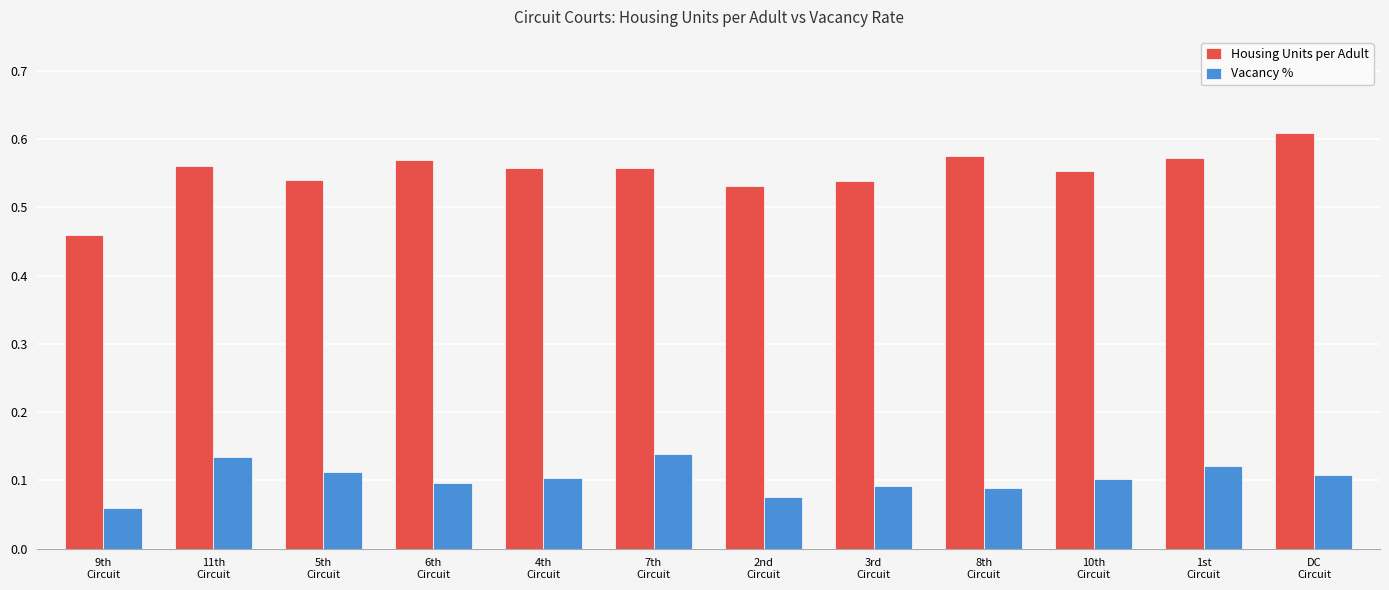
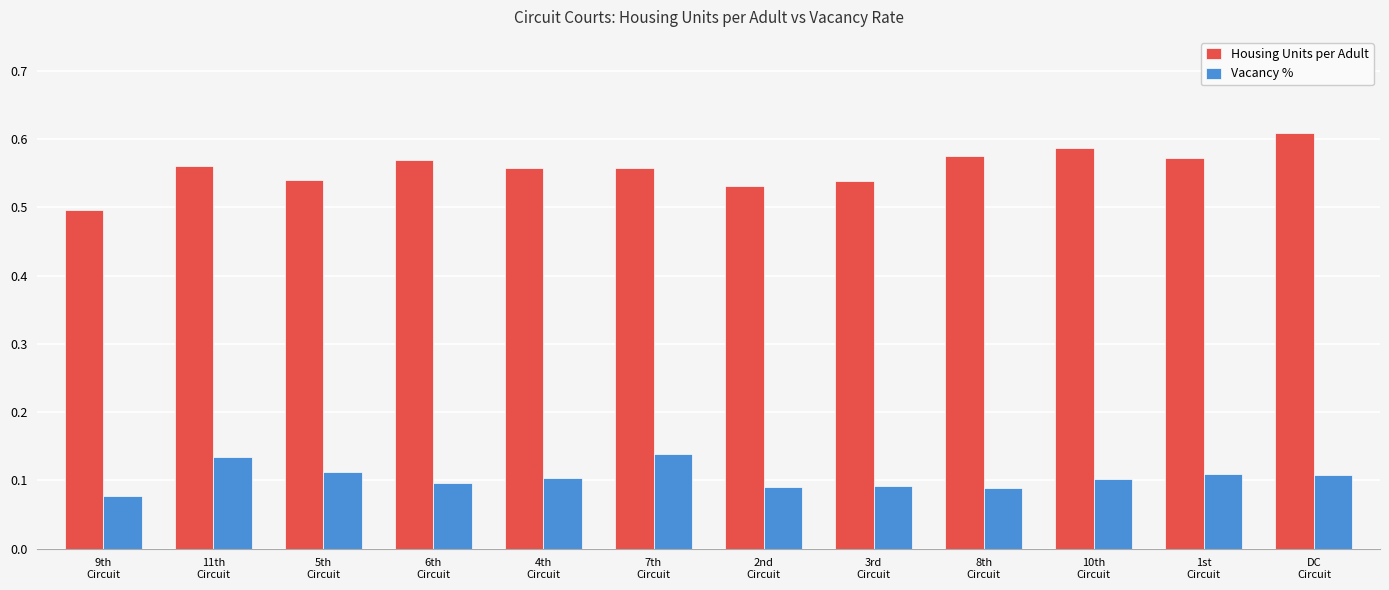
  {
    "Housing Units per Adult": {
-     "9th Circuit": 0.46,
+     "9th Circuit": 0.50,
      "11th Circuit": 0.56,
      "5th Circuit": 0.54,
      "6th Circuit": 0.57,
      "4th Circuit": 0.56,
      "7th Circuit": 0.56,
      "2nd Circuit": 0.53,
      "3rd Circuit": 0.54,
      "8th Circuit": 0.58,
-     "10th Circuit": 0.55,
+     "10th Circuit": 0.59,
      "1st Circuit": 0.57,
      "DC Circuit": 0.61
    },
    "Vacancy %": {
-     "9th Circuit": 0.06,
+     "9th Circuit": 0.08,
      "11th Circuit": 0.13,
      "5th Circuit": 0.11,
      "6th Circuit": 0.10,
      "4th Circuit": 0.10,
      "7th Circuit": 0.14,
-     "2nd Circuit": 0.08,
+     "2nd Circuit": 0.09,
      "3rd Circuit": 0.09,
      "8th Circuit": 0.09,
      "10th Circuit": 0.10,
-     "1st Circuit": 0.12,
+     "1st Circuit": 0.11,
      "DC Circuit": 0.11
    }
  }
